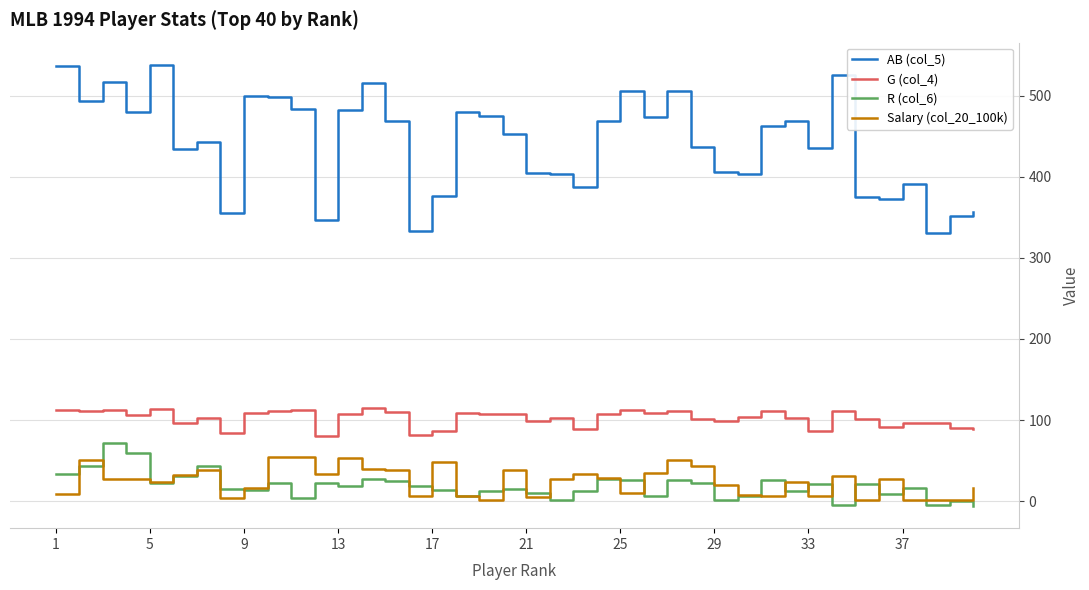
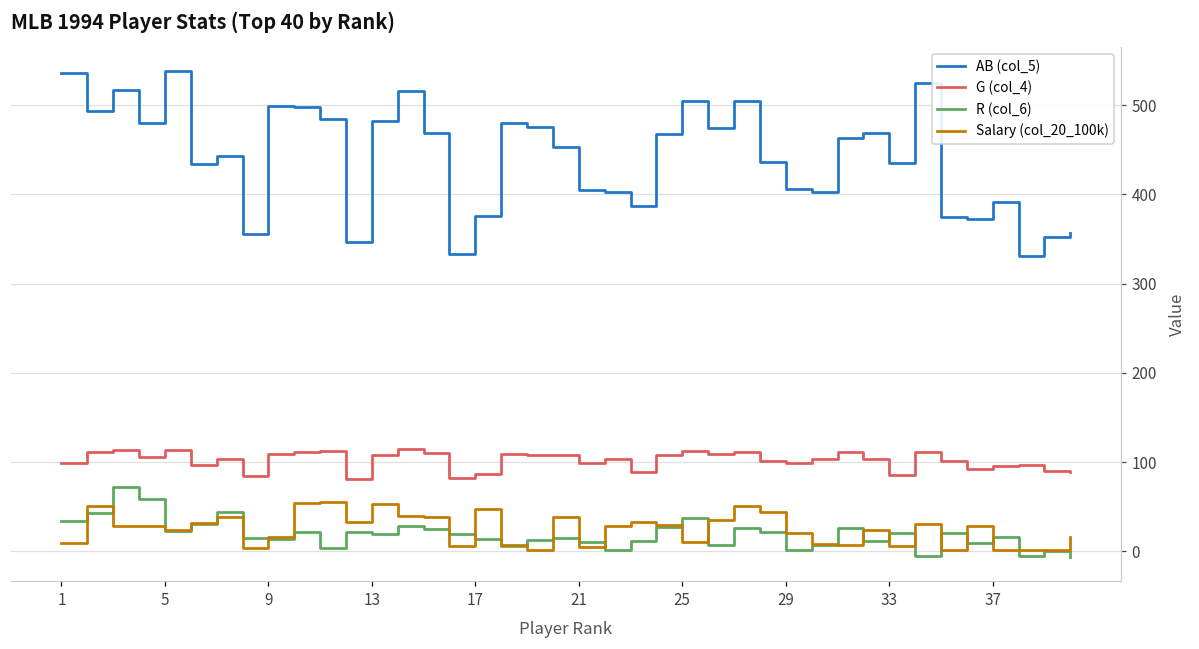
  {
    "AB (col_5)": {
      "1": 540,
      "5": 540,
      "9": 500,
      "13": 480,
      "17": 380,
      "21": 410,
      "25": 510,
      "29": 410,
      "33": 440,
      "37": 390
    },
    "G (col_4)": {
-     "1": 110,
+     "1": 100,
      "5": 110,
      "9": 110,
      "13": 110,
      "17": 90,
      "21": 100,
      "25": 110,
      "29": 100,
      "33": 90,
      "37": 100
    },
    "R (col_6)": {
      "1": 30,
      "13": 20,
      "17": 10,
      "21": 10,
-     "25": 30,
+     "25": 40,
      "29": 0,
      "33": 20,
      "37": 20
    },
    "Salary (col_20_100k)": {
      "1": 10,
      "13": 50,
      "17": 50,
      "21": 10,
      "25": 10,
      "29": 20,
      "33": 10,
      "37": 0
    }
  }
